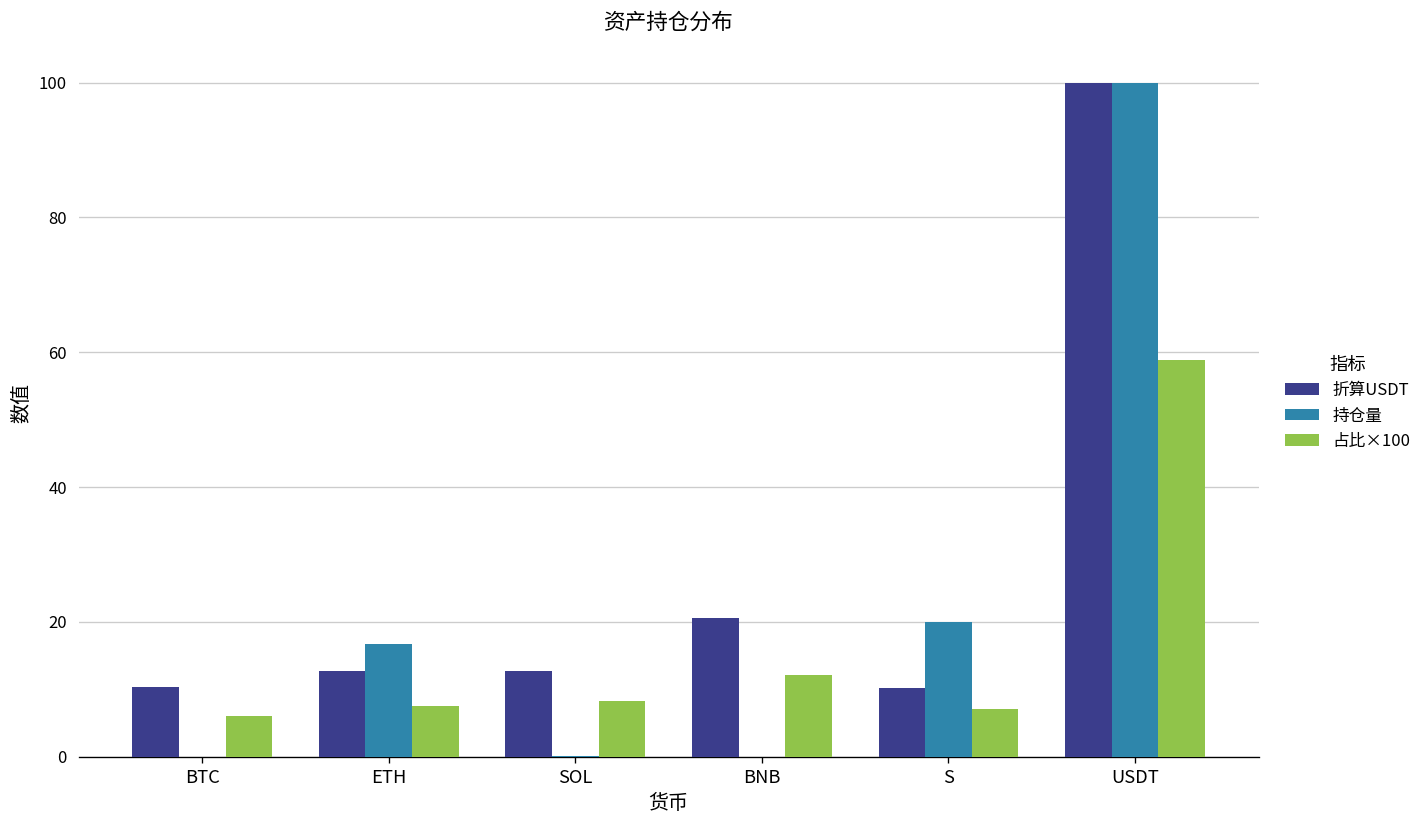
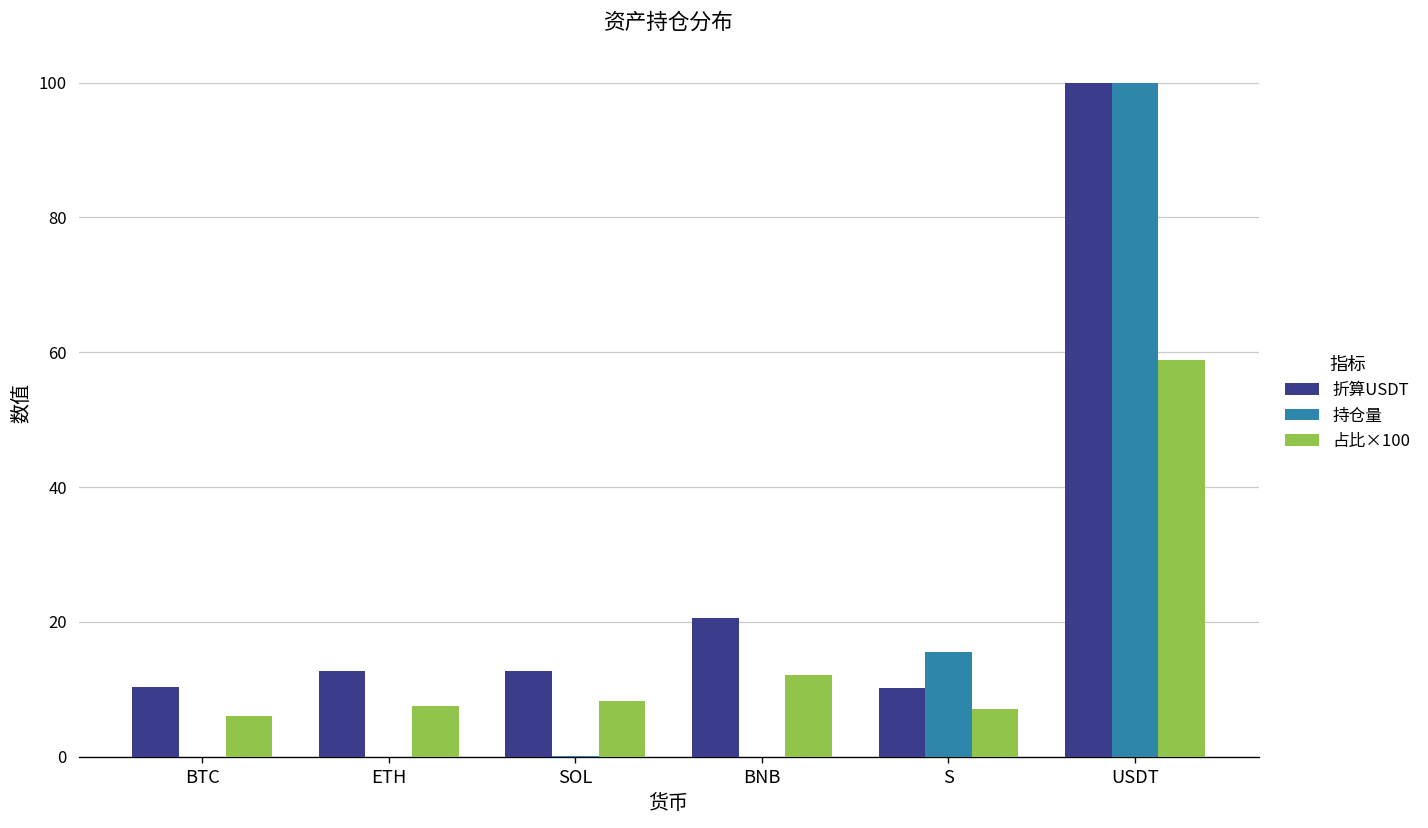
  {
    "折算USDT": {
      "BTC": 10,
      "ETH": 13,
      "SOL": 13,
      "BNB": 21,
      "S": 10,
      "USDT": 100
    },
    "持仓量": {
-     "ETH": 17,
-     "S": 20,
+     "ETH": 0,
+     "S": 16,
      "USDT": 100
    },
    "占比×100": {
      "BTC": 6,
      "ETH": 8,
      "SOL": 8,
      "BNB": 12,
      "S": 7,
      "USDT": 59
    }
  }
